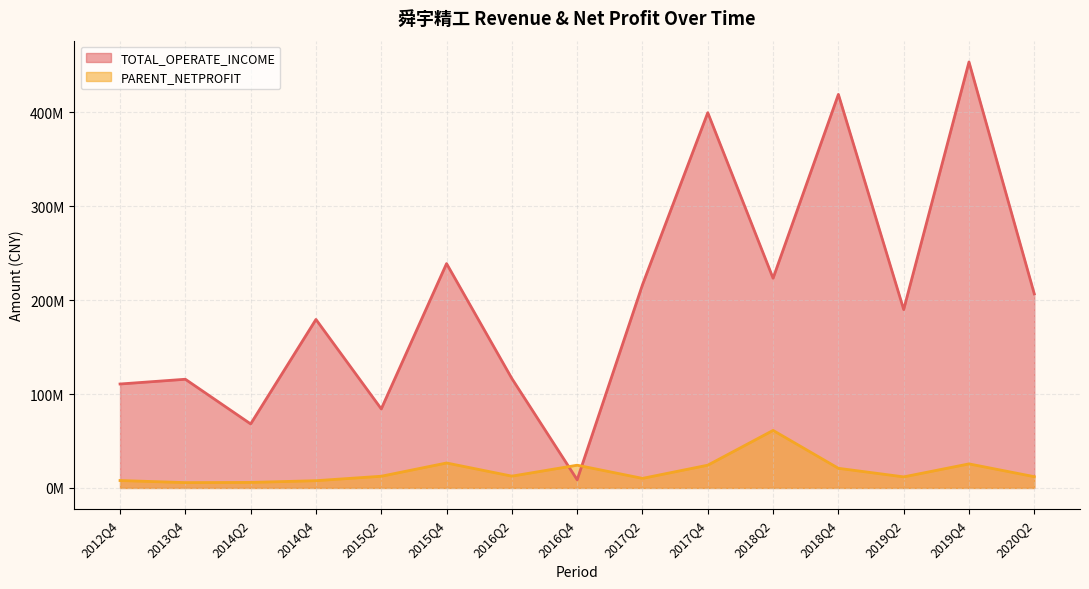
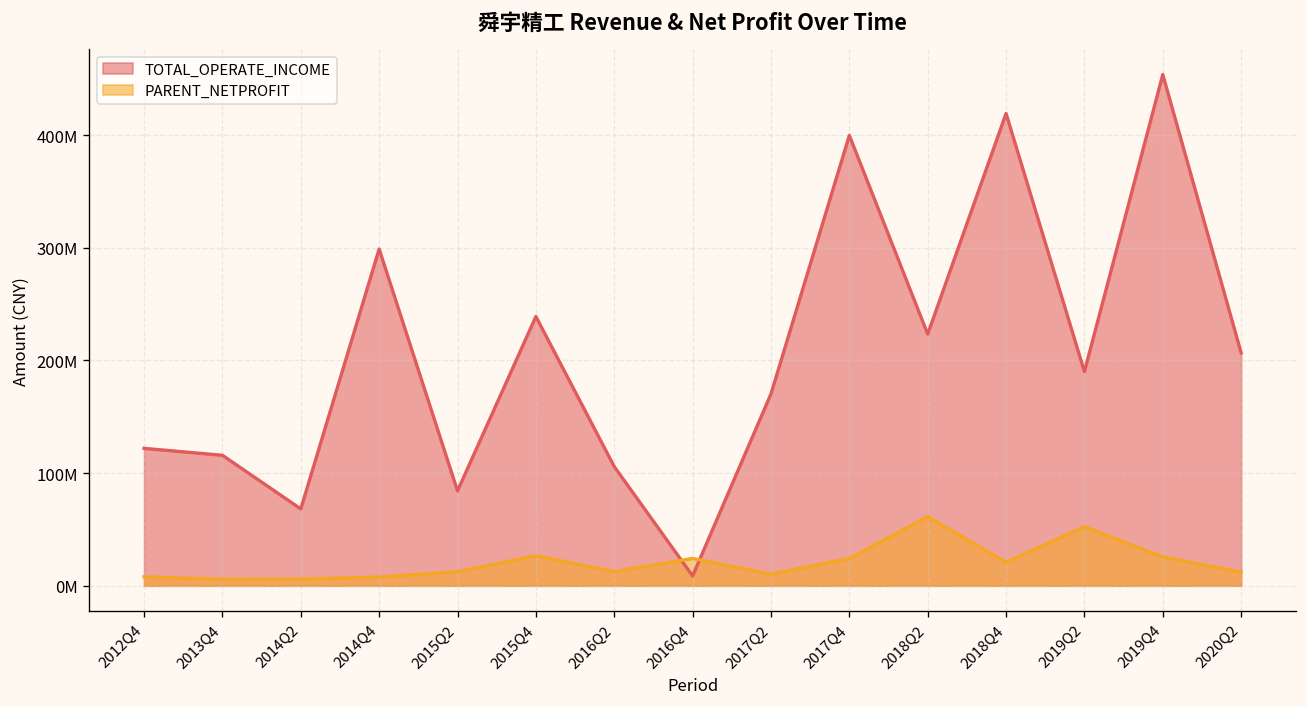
  {
    "TOTAL_OPERATE_INCOME": {
-     "2012Q4": 110000000,
+     "2012Q4": 120000000,
      "2013Q4": 120000000,
      "2014Q2": 70000000,
-     "2014Q4": 180000000,
+     "2014Q4": 300000000,
      "2015Q2": 80000000,
      "2015Q4": 240000000,
-     "2016Q2": 120000000,
+     "2016Q2": 110000000,
      "2016Q4": 10000000,
-     "2017Q2": 220000000,
+     "2017Q2": 170000000,
      "2017Q4": 400000000,
      "2018Q2": 220000000,
      "2018Q4": 420000000,
      "2019Q2": 190000000,
      "2019Q4": 450000000,
      "2020Q2": 210000000
    },
    "PARENT_NETPROFIT": {
      "2012Q4": 10000000,
      "2013Q4": 10000000,
      "2014Q2": 10000000,
      "2014Q4": 10000000,
      "2015Q2": 10000000,
      "2015Q4": 30000000,
      "2016Q2": 10000000,
      "2016Q4": 20000000,
      "2017Q2": 10000000,
      "2017Q4": 20000000,
      "2018Q2": 60000000,
      "2018Q4": 20000000,
-     "2019Q2": 10000000,
+     "2019Q2": 50000000,
      "2019Q4": 30000000,
      "2020Q2": 10000000
    }
  }
